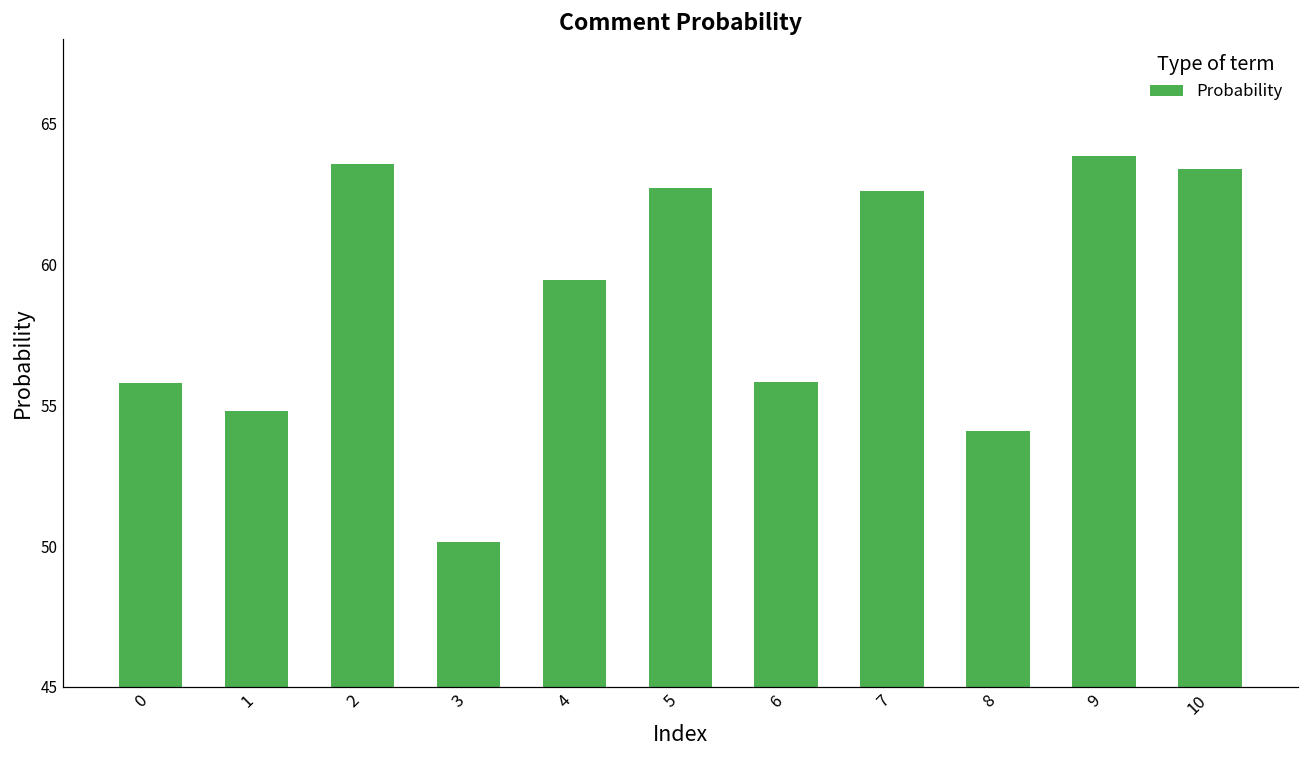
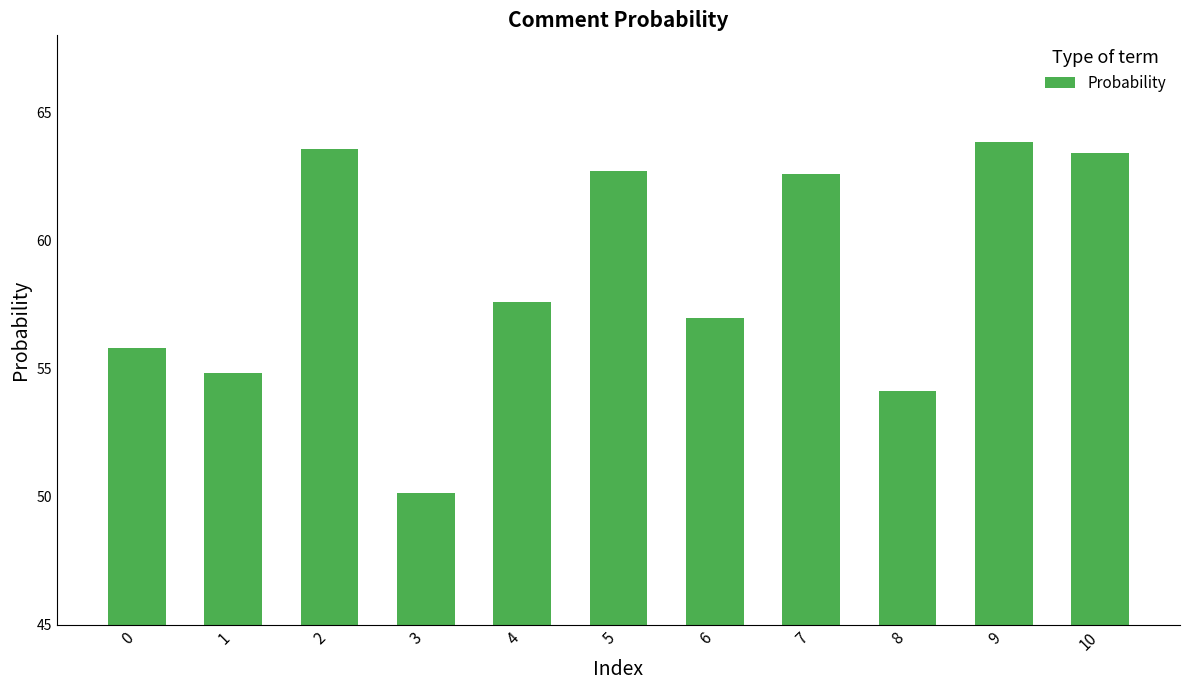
  {
    "0": 55.8,
    "1": 54.8,
    "2": 63.6,
    "3": 50.2,
-   "4": 59.5,
+   "4": 57.6,
    "5": 62.7,
-   "6": 55.8,
+   "6": 57.0,
    "7": 62.6,
    "8": 54.1,
    "9": 63.8,
    "10": 63.4
  }
